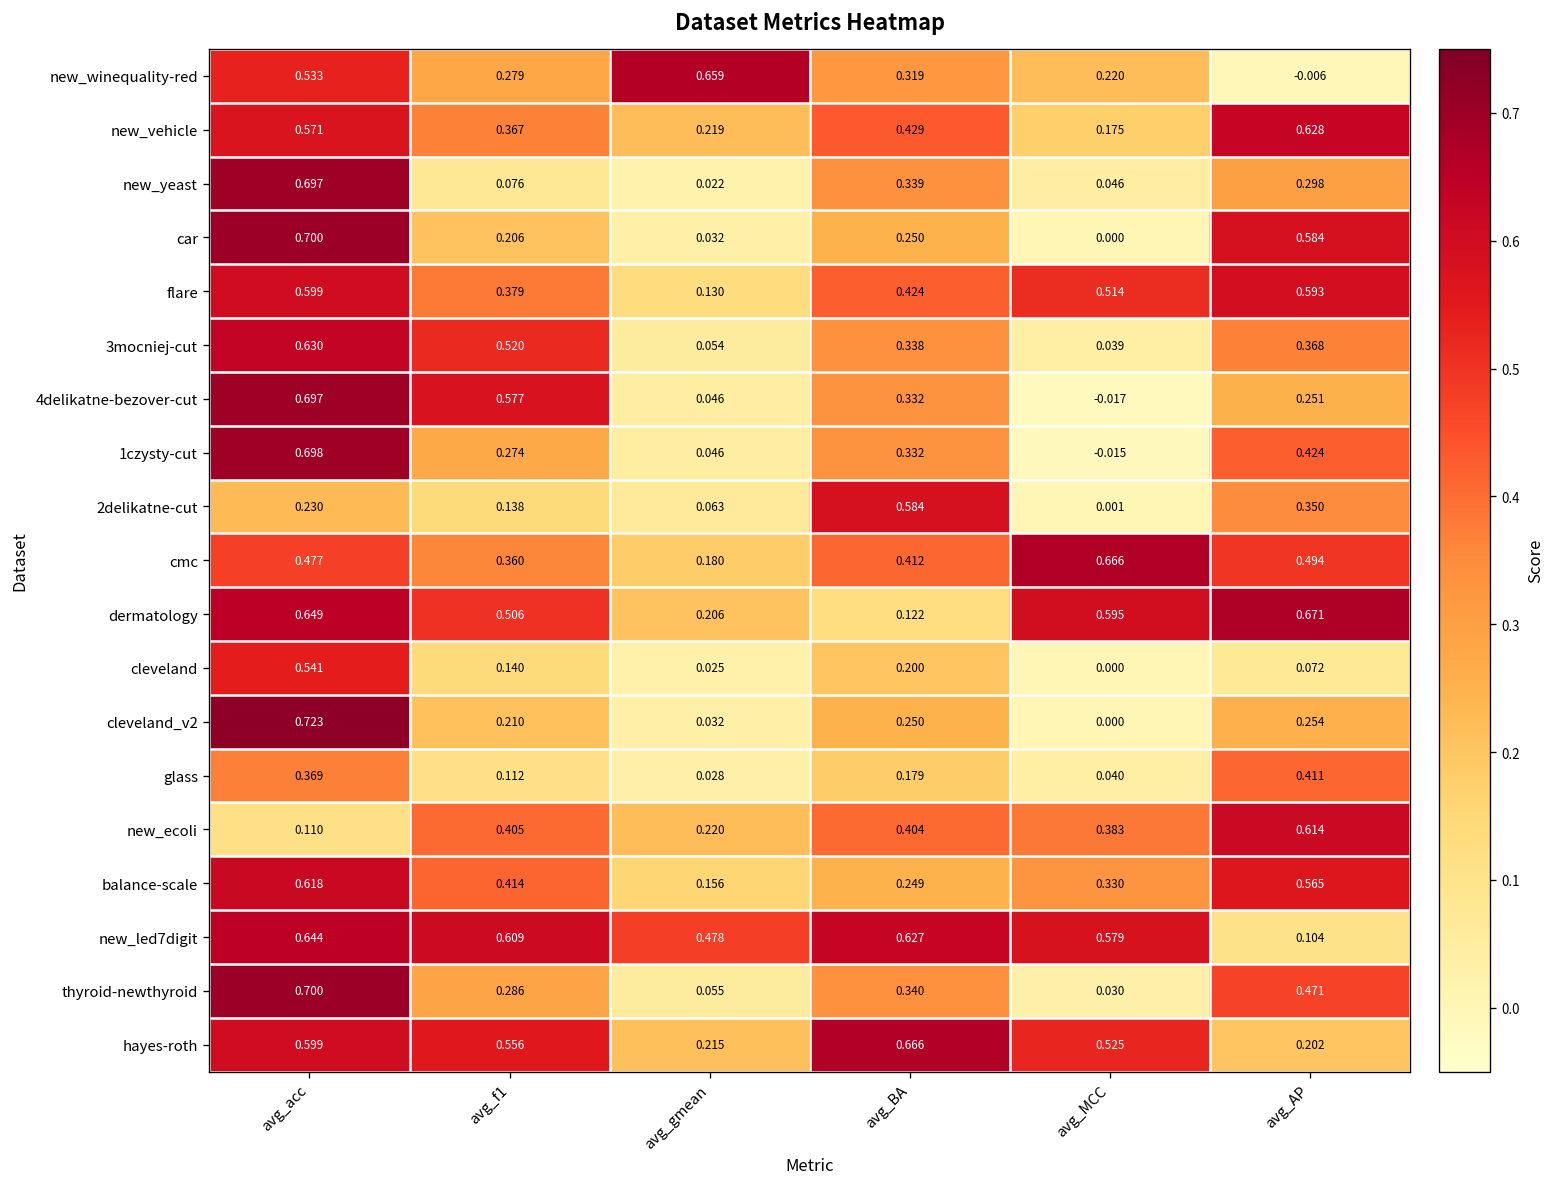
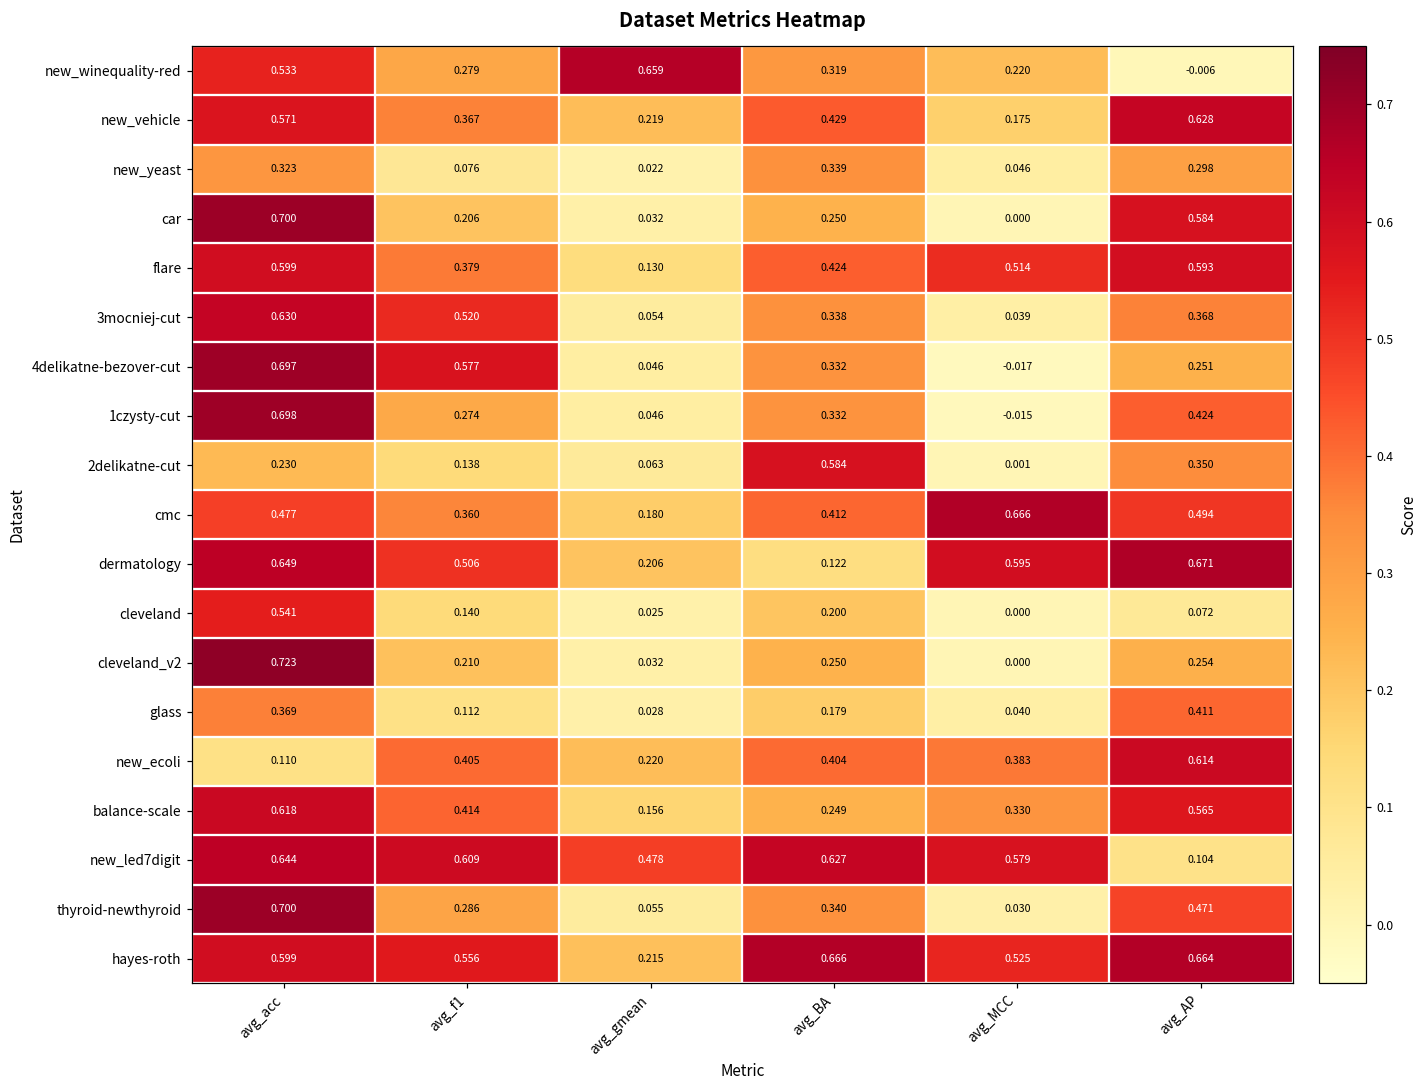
  {
    "new_winequality-red": {
      "avg_acc": 0.533,
      "avg_f1": 0.279,
      "avg_gmean": 0.659,
      "avg_BA": 0.319,
      "avg_MCC": 0.220,
      "avg_AP": -0.006
    },
    "new_vehicle": {
      "avg_acc": 0.571,
      "avg_f1": 0.367,
      "avg_gmean": 0.219,
      "avg_BA": 0.429,
      "avg_MCC": 0.175,
      "avg_AP": 0.628
    },
    "new_yeast": {
-     "avg_acc": 0.697,
+     "avg_acc": 0.323,
      "avg_f1": 0.076,
      "avg_gmean": 0.022,
      "avg_BA": 0.339,
      "avg_MCC": 0.046,
      "avg_AP": 0.298
    },
    "car": {
      "avg_acc": 0.700,
      "avg_f1": 0.206,
      "avg_gmean": 0.032,
      "avg_BA": 0.250,
      "avg_MCC": 0.000,
      "avg_AP": 0.584
    },
    "flare": {
      "avg_acc": 0.599,
      "avg_f1": 0.379,
      "avg_gmean": 0.130,
      "avg_BA": 0.424,
      "avg_MCC": 0.514,
      "avg_AP": 0.593
    },
    "3mocniej-cut": {
      "avg_acc": 0.630,
      "avg_f1": 0.520,
      "avg_gmean": 0.054,
      "avg_BA": 0.338,
      "avg_MCC": 0.039,
      "avg_AP": 0.368
    },
    "4delikatne-bezover-cut": {
      "avg_acc": 0.697,
      "avg_f1": 0.577,
      "avg_gmean": 0.046,
      "avg_BA": 0.332,
      "avg_MCC": -0.017,
      "avg_AP": 0.251
    },
    "1czysty-cut": {
      "avg_acc": 0.698,
      "avg_f1": 0.274,
      "avg_gmean": 0.046,
      "avg_BA": 0.332,
      "avg_MCC": -0.015,
      "avg_AP": 0.424
    },
    "2delikatne-cut": {
      "avg_acc": 0.230,
      "avg_f1": 0.138,
      "avg_gmean": 0.063,
      "avg_BA": 0.584,
      "avg_MCC": 0.001,
      "avg_AP": 0.350
    },
    "cmc": {
      "avg_acc": 0.477,
      "avg_f1": 0.360,
      "avg_gmean": 0.180,
      "avg_BA": 0.412,
      "avg_MCC": 0.666,
      "avg_AP": 0.494
    },
    "dermatology": {
      "avg_acc": 0.649,
      "avg_f1": 0.506,
      "avg_gmean": 0.206,
      "avg_BA": 0.122,
      "avg_MCC": 0.595,
      "avg_AP": 0.671
    },
    "cleveland": {
      "avg_acc": 0.541,
      "avg_f1": 0.140,
      "avg_gmean": 0.025,
      "avg_BA": 0.200,
      "avg_MCC": 0.000,
      "avg_AP": 0.072
    },
    "cleveland_v2": {
      "avg_acc": 0.723,
      "avg_f1": 0.210,
      "avg_gmean": 0.032,
      "avg_BA": 0.250,
      "avg_MCC": 0.000,
      "avg_AP": 0.254
    },
    "glass": {
      "avg_acc": 0.369,
      "avg_f1": 0.112,
      "avg_gmean": 0.028,
      "avg_BA": 0.179,
      "avg_MCC": 0.040,
      "avg_AP": 0.411
    },
    "new_ecoli": {
      "avg_acc": 0.110,
      "avg_f1": 0.405,
      "avg_gmean": 0.220,
      "avg_BA": 0.404,
      "avg_MCC": 0.383,
      "avg_AP": 0.614
    },
    "balance-scale": {
      "avg_acc": 0.618,
      "avg_f1": 0.414,
      "avg_gmean": 0.156,
      "avg_BA": 0.249,
      "avg_MCC": 0.330,
      "avg_AP": 0.565
    },
    "new_led7digit": {
      "avg_acc": 0.644,
      "avg_f1": 0.609,
      "avg_gmean": 0.478,
      "avg_BA": 0.627,
      "avg_MCC": 0.579,
      "avg_AP": 0.104
    },
    "thyroid-newthyroid": {
      "avg_acc": 0.700,
      "avg_f1": 0.286,
      "avg_gmean": 0.055,
      "avg_BA": 0.340,
      "avg_MCC": 0.030,
      "avg_AP": 0.471
    },
    "hayes-roth": {
      "avg_acc": 0.599,
      "avg_f1": 0.556,
      "avg_gmean": 0.215,
      "avg_BA": 0.666,
      "avg_MCC": 0.525,
-     "avg_AP": 0.202
+     "avg_AP": 0.664
    }
  }
